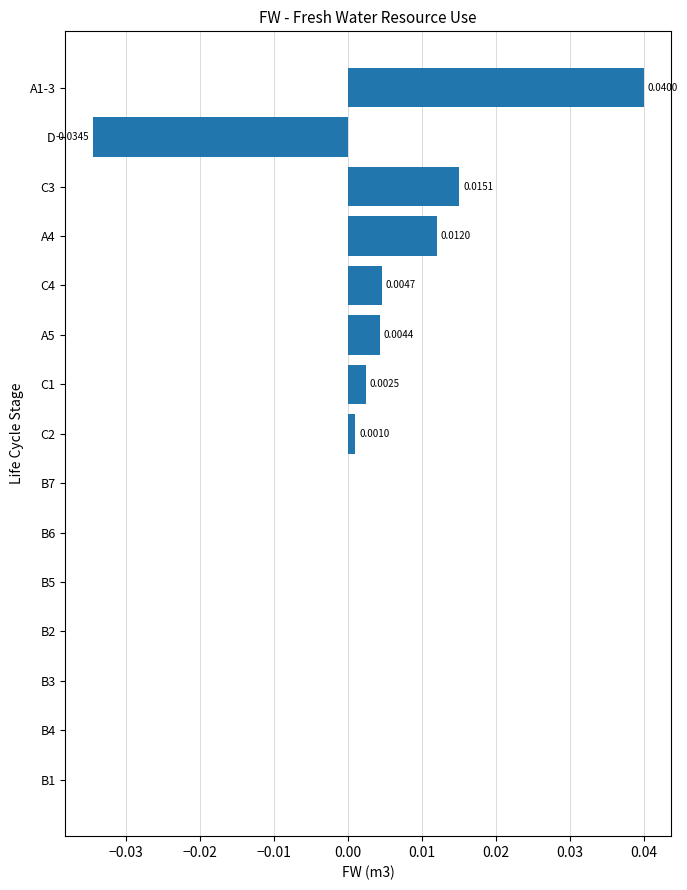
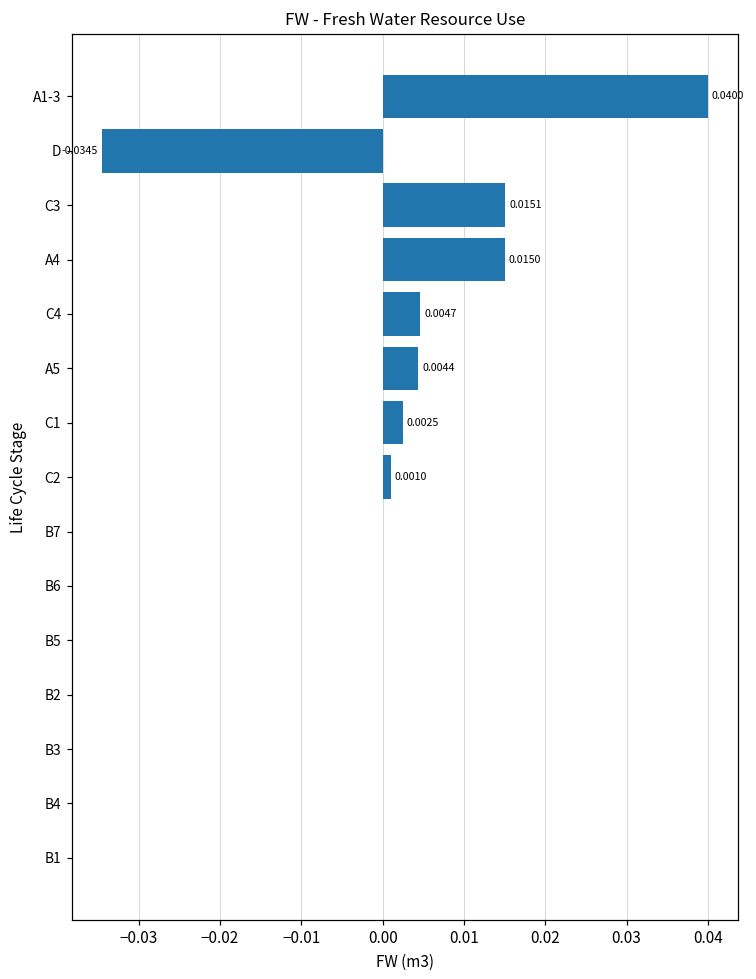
  {
    "A1-3": 0.0400,
    "D": -0.0345,
    "C3": 0.0151,
-   "A4": 0.0120,
+   "A4": 0.0150,
    "C4": 0.0047,
    "A5": 0.0044,
    "C1": 0.0025,
    "C2": 0.0010
  }
